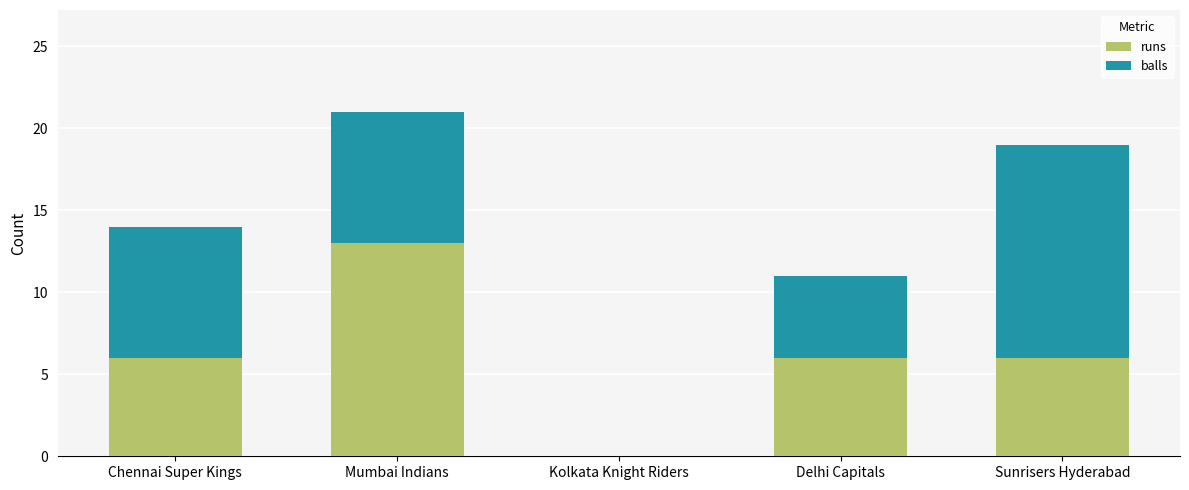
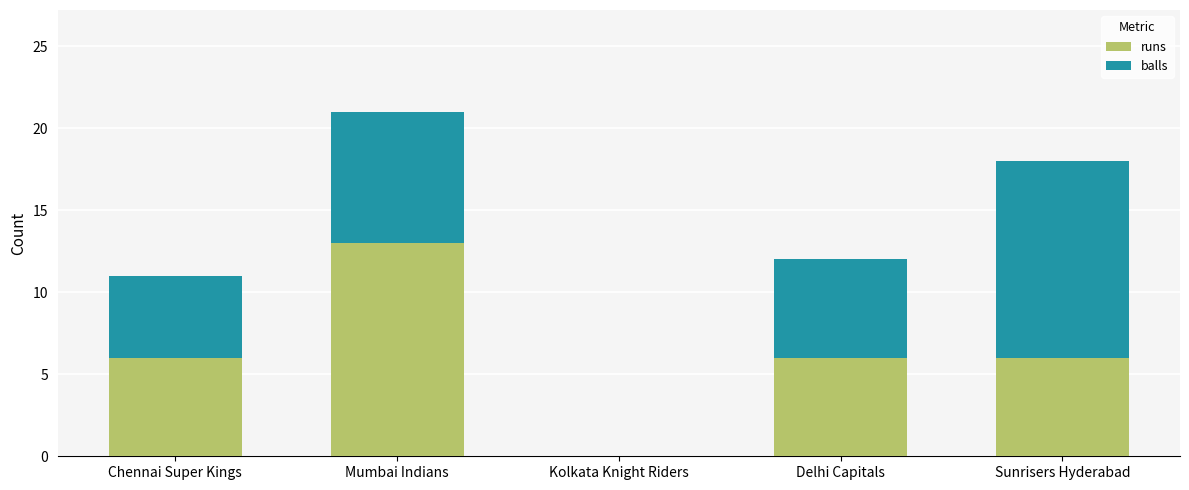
  {
    "runs": {
      "Chennai Super Kings": 6,
      "Mumbai Indians": 13,
      "Kolkata Knight Riders": 0,
      "Delhi Capitals": 6,
      "Sunrisers Hyderabad": 6
    },
    "balls": {
-     "Chennai Super Kings": 8,
+     "Chennai Super Kings": 5,
      "Mumbai Indians": 8,
      "Kolkata Knight Riders": 0,
-     "Delhi Capitals": 5,
-     "Sunrisers Hyderabad": 13
+     "Delhi Capitals": 6,
+     "Sunrisers Hyderabad": 12
    }
  }
